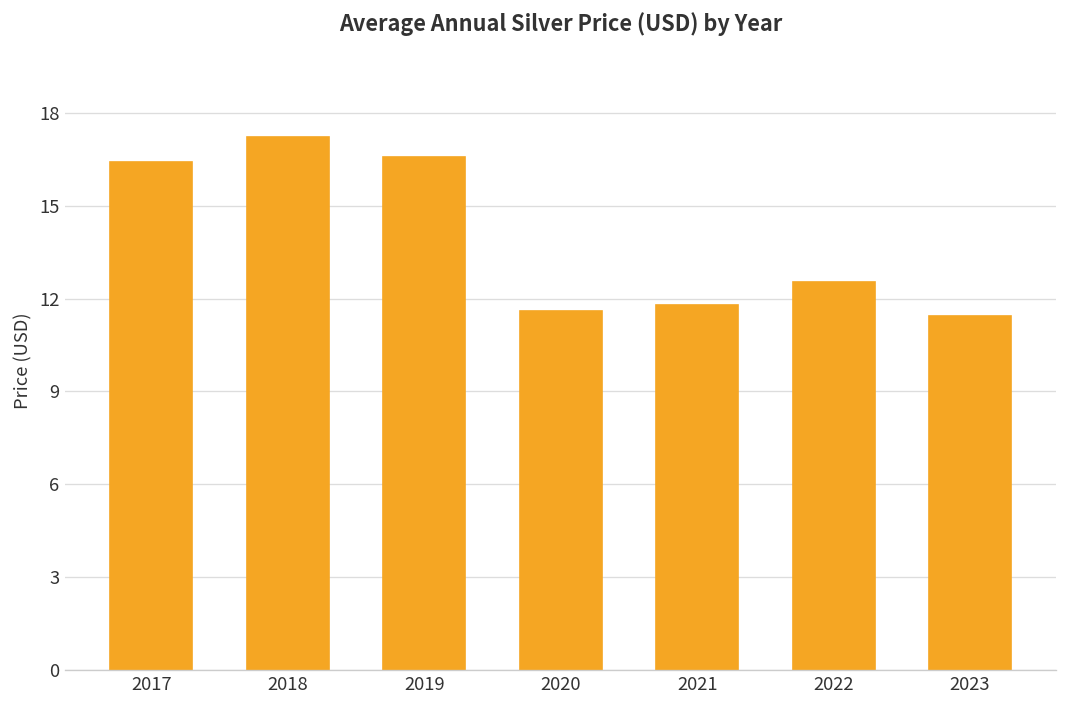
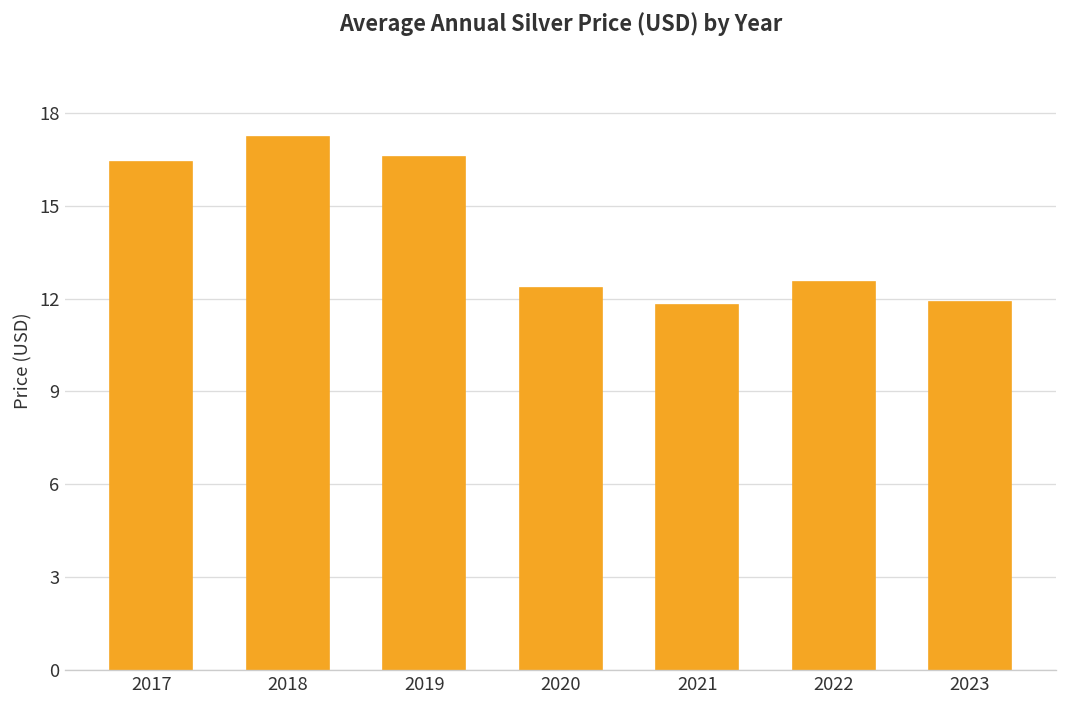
  {
    "2017": 16.4,
    "2018": 17.2,
    "2019": 16.6,
-   "2020": 11.6,
+   "2020": 12.3,
    "2021": 11.8,
    "2022": 12.6,
-   "2023": 11.5
+   "2023": 11.9
  }
